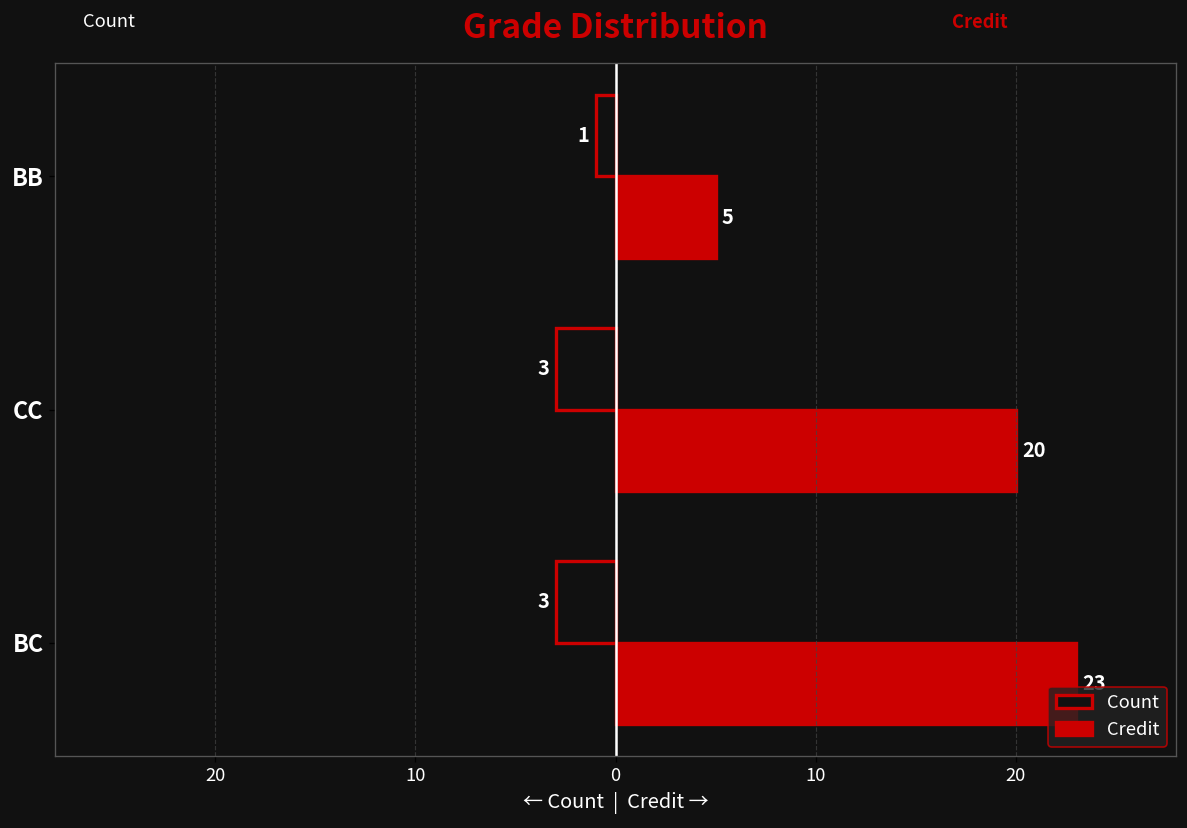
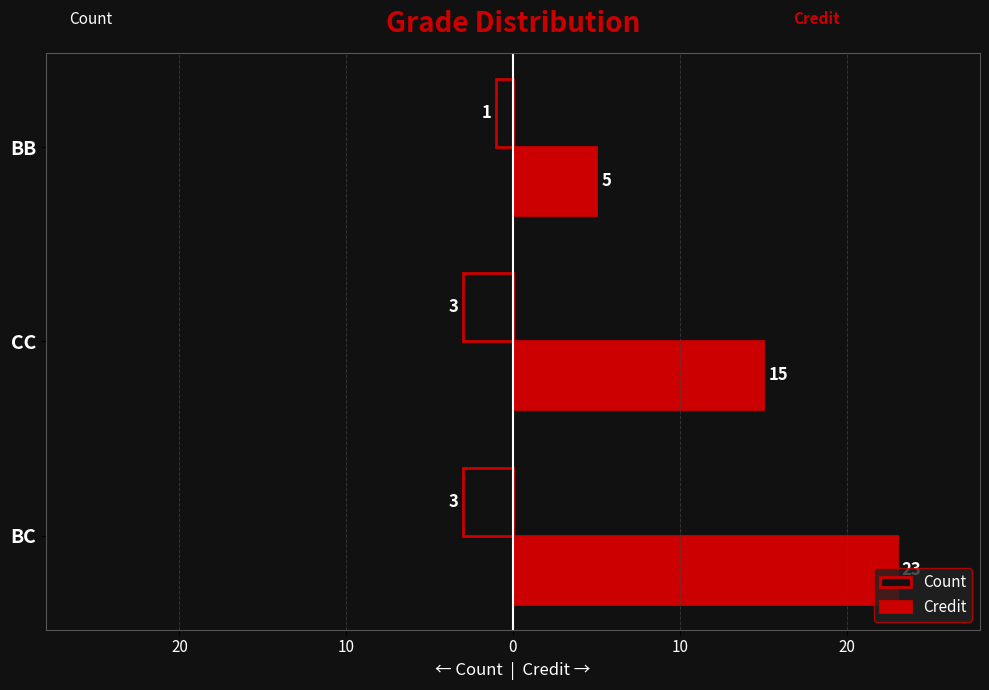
  {
    "Credit": {
      "BB": 5,
-     "CC": 20
+     "CC": 15
    }
  }
